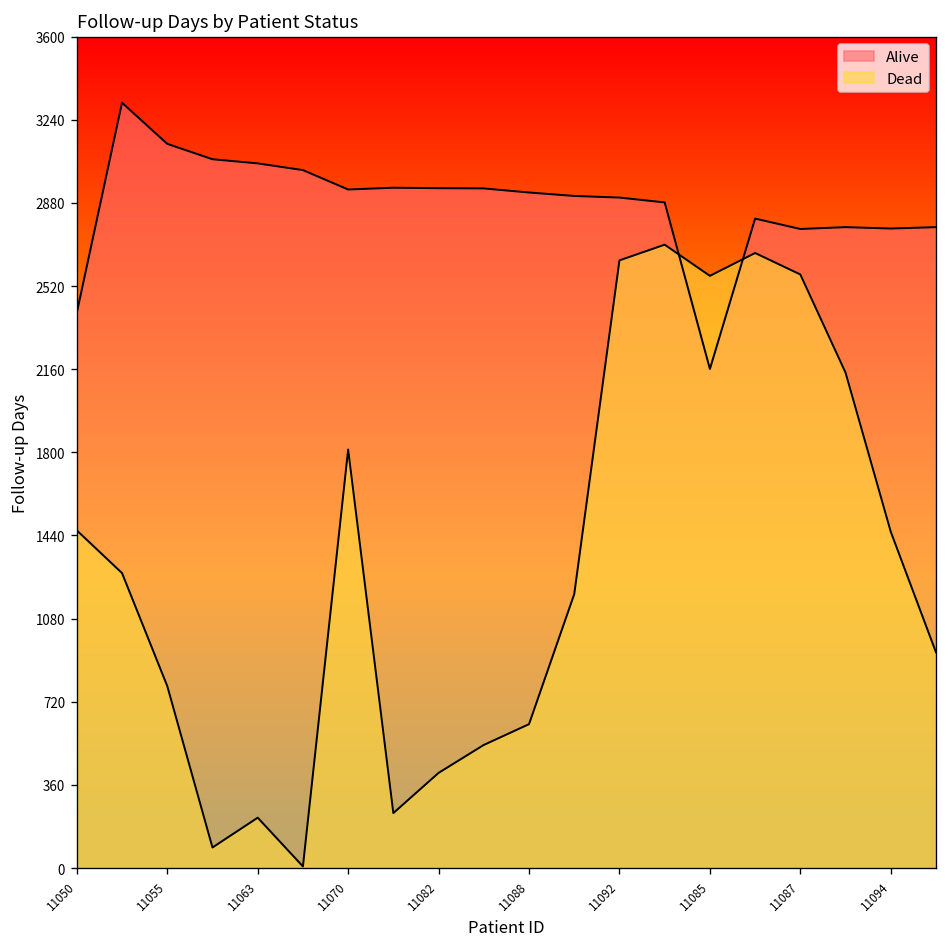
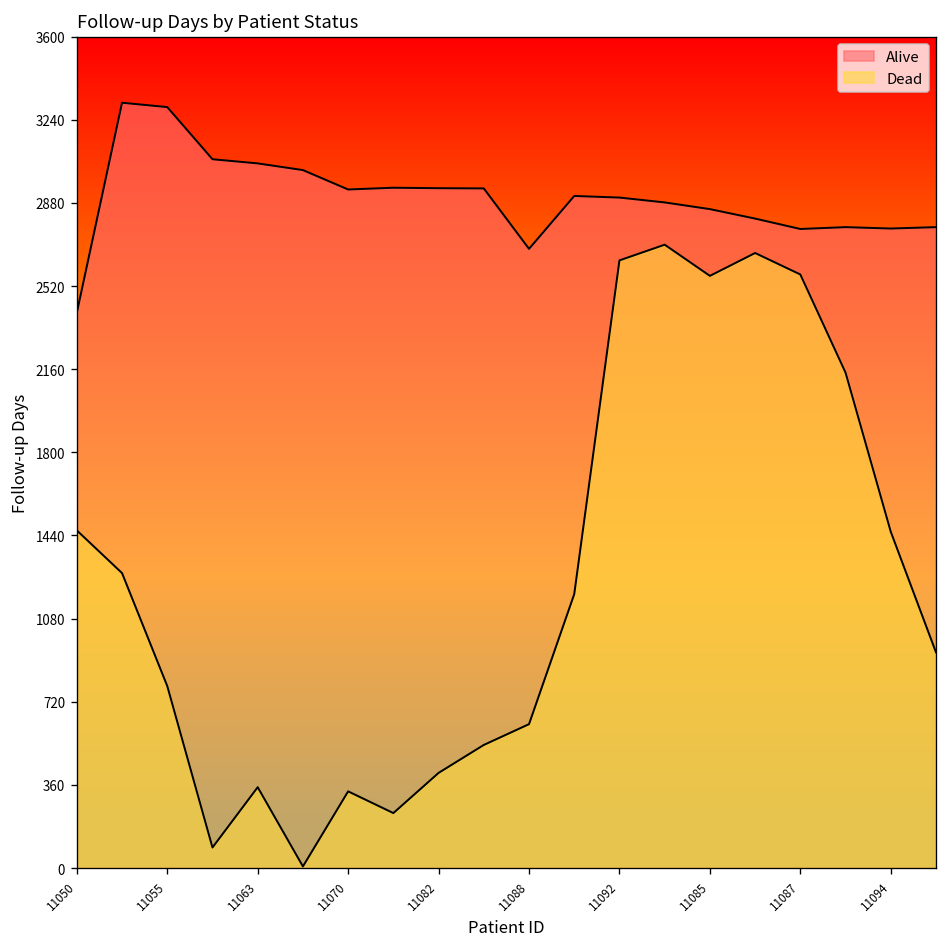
  {
    "Alive": {
      "11050": 2410,
-     "11055": 3140,
+     "11055": 3290,
      "11063": 3050,
      "11070": 2940,
      "11082": 2940,
-     "11088": 2930,
+     "11088": 2680,
      "11092": 2900,
-     "11085": 2160,
+     "11085": 2850,
      "11087": 2770,
      "11094": 2770
    },
    "Dead": {
      "11050": 1460,
      "11055": 790,
-     "11063": 220,
-     "11070": 1810,
+     "11063": 350,
+     "11070": 330,
      "11082": 410,
      "11088": 620,
      "11092": 2630,
      "11085": 2560,
      "11087": 2570,
      "11094": 1460
    }
  }
